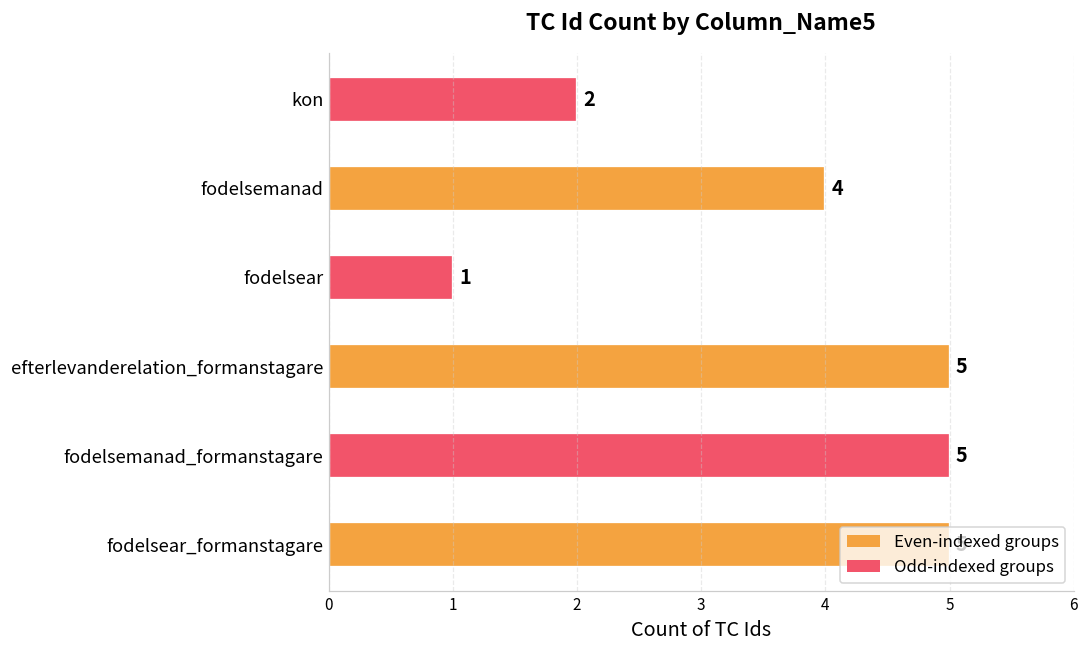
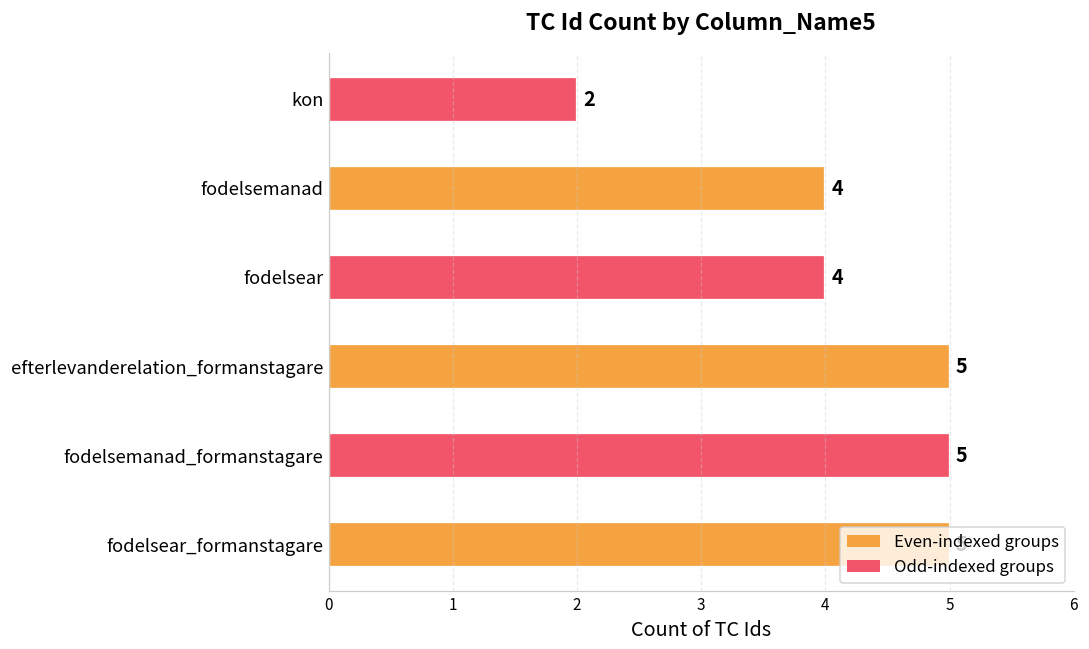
  {
    "kon": 2,
    "fodelsemanad": 4,
-   "fodelsear": 1,
+   "fodelsear": 4,
    "efterlevanderelation_formanstagare": 5,
    "fodelsemanad_formanstagare": 5
  }
